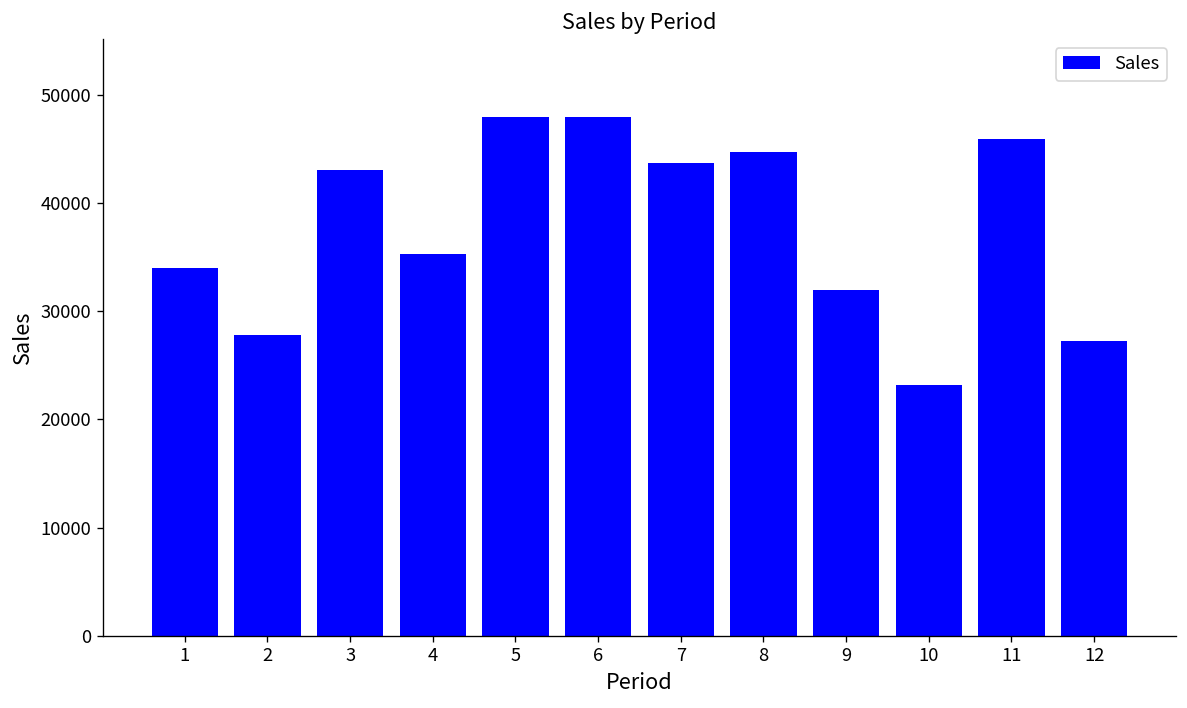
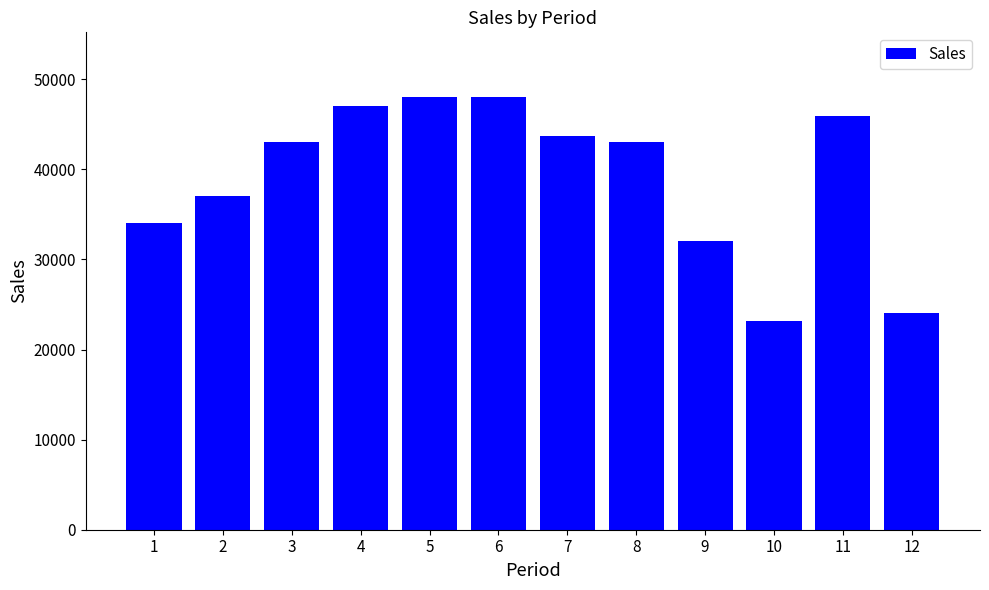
  {
    "1": 34000,
-   "2": 28000,
+   "2": 37000,
    "3": 43000,
-   "4": 35000,
+   "4": 47000,
    "5": 48000,
    "6": 48000,
    "7": 44000,
-   "8": 45000,
+   "8": 43000,
    "9": 32000,
    "10": 23000,
    "11": 46000,
-   "12": 27000
+   "12": 24000
  }
